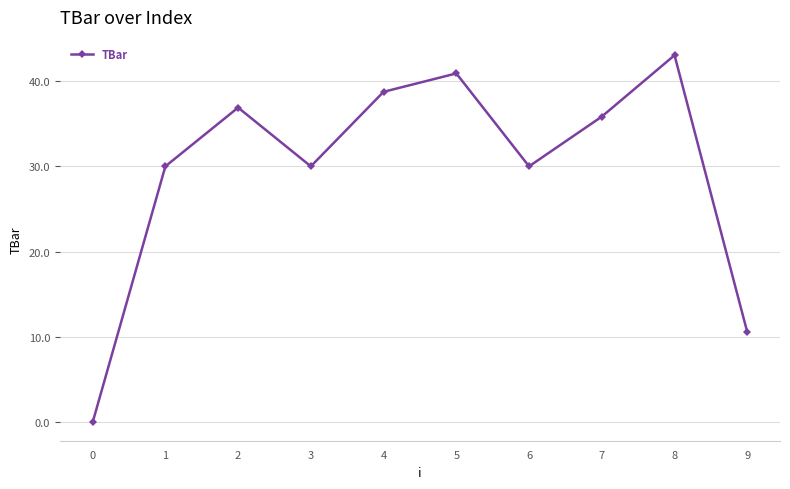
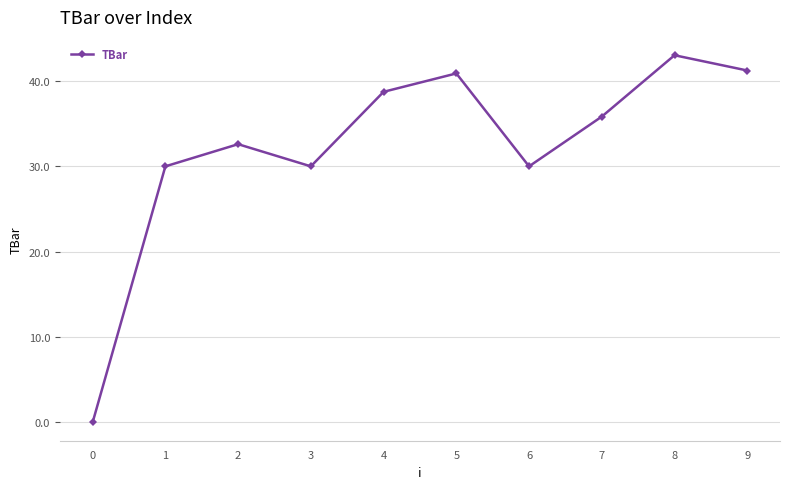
  {
    "0": 0,
    "1": 30,
-   "2": 37,
+   "2": 33,
    "3": 30,
    "4": 39,
    "5": 41,
    "6": 30,
    "7": 36,
    "8": 43,
-   "9": 11
+   "9": 41
  }
